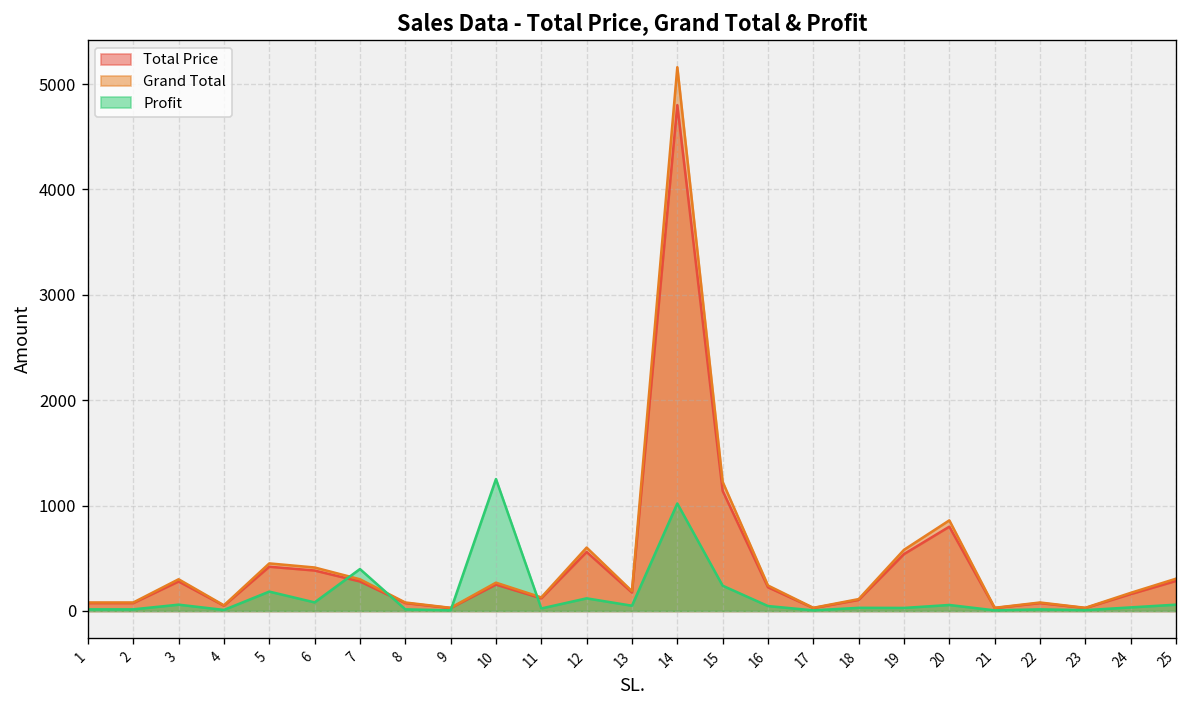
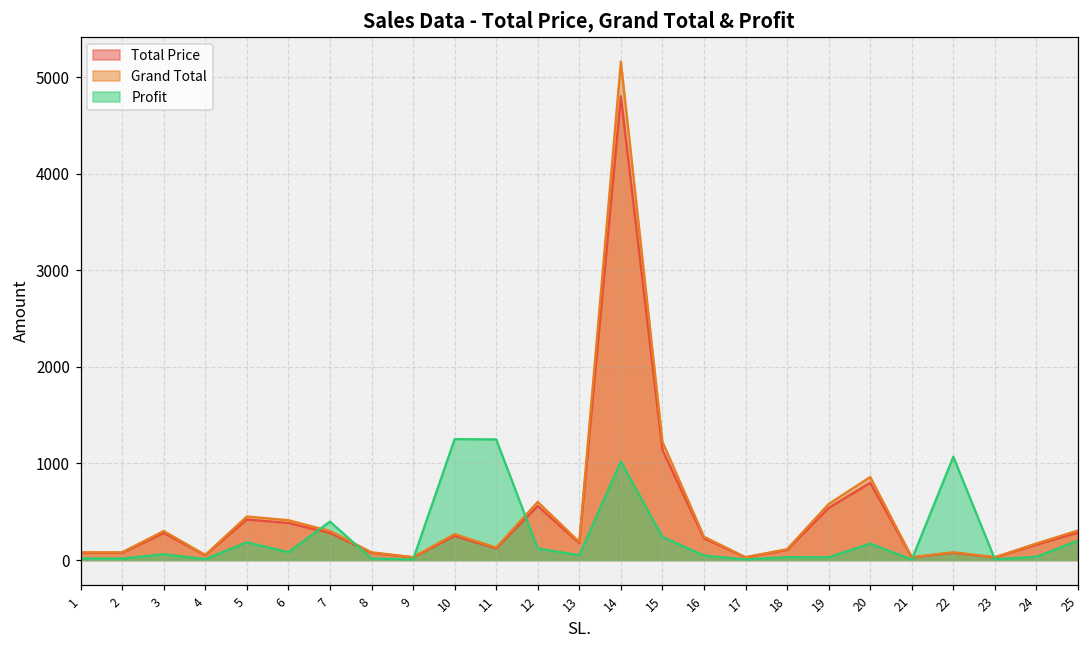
  {
    "Profit": {
      "1": 0,
      "2": 0,
      "3": 100,
      "4": 0,
      "5": 200,
      "6": 100,
      "7": 400,
      "8": 0,
      "10": 1300,
-     "11": 0,
+     "11": 1200,
      "12": 100,
      "13": 100,
      "14": 1000,
      "15": 200,
      "16": 0,
      "18": 0,
      "19": 0,
-     "20": 100,
-     "22": 0,
+     "20": 200,
+     "22": 1100,
      "24": 0,
-     "25": 100
+     "25": 200
    }
  }
